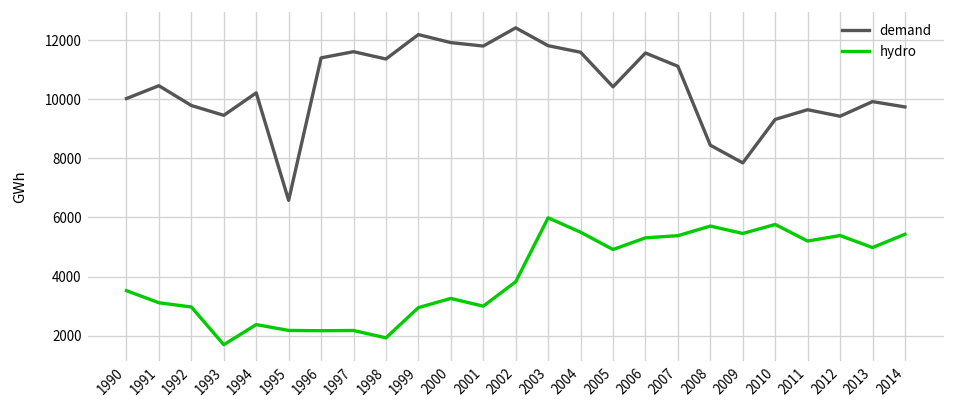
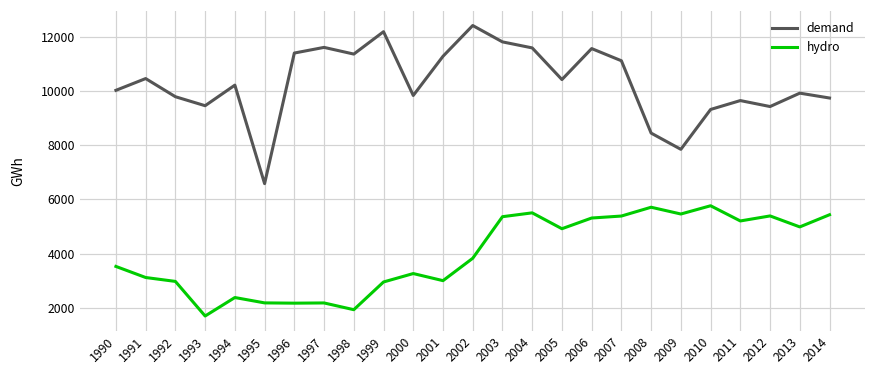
  {
    "demand": {
      "1990": 10000,
      "1991": 10500,
      "1992": 9800,
      "1993": 9500,
      "1994": 10200,
      "1995": 6600,
      "1996": 11400,
      "1997": 11600,
      "1998": 11400,
      "1999": 12200,
-     "2000": 11900,
-     "2001": 11800,
+     "2000": 9800,
+     "2001": 11300,
      "2002": 12400,
      "2003": 11800,
      "2004": 11600,
      "2005": 10400,
      "2006": 11600,
      "2007": 11100,
      "2008": 8400,
      "2009": 7800,
      "2010": 9300,
      "2011": 9600,
      "2012": 9400,
      "2013": 9900,
      "2014": 9700
    },
    "hydro": {
      "1990": 3500,
      "1991": 3100,
      "1992": 3000,
      "1993": 1700,
      "1994": 2400,
      "1995": 2200,
      "1996": 2200,
      "1997": 2200,
      "1998": 1900,
      "1999": 2900,
      "2000": 3300,
      "2001": 3000,
      "2002": 3800,
-     "2003": 6000,
+     "2003": 5400,
      "2004": 5500,
      "2005": 4900,
      "2006": 5300,
      "2007": 5400,
      "2008": 5700,
      "2009": 5500,
      "2010": 5800,
      "2011": 5200,
      "2012": 5400,
      "2013": 5000,
      "2014": 5400
    }
  }
